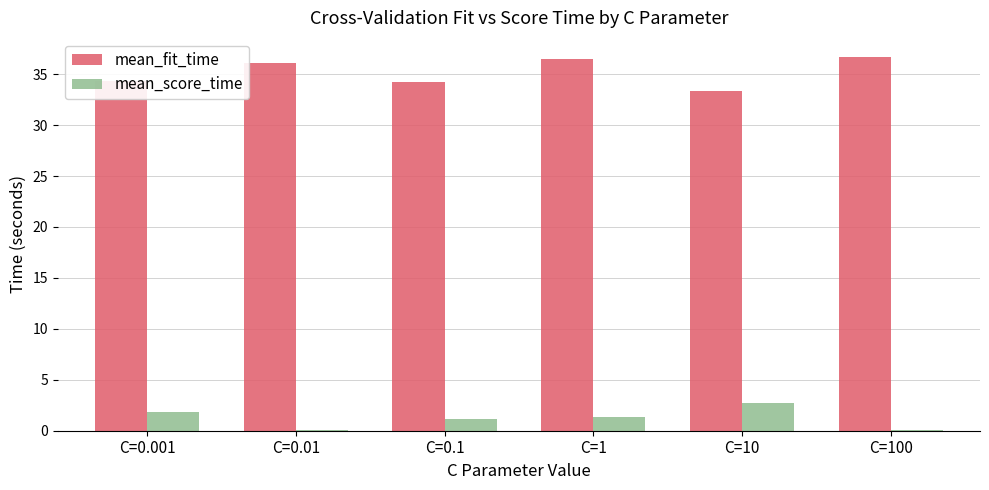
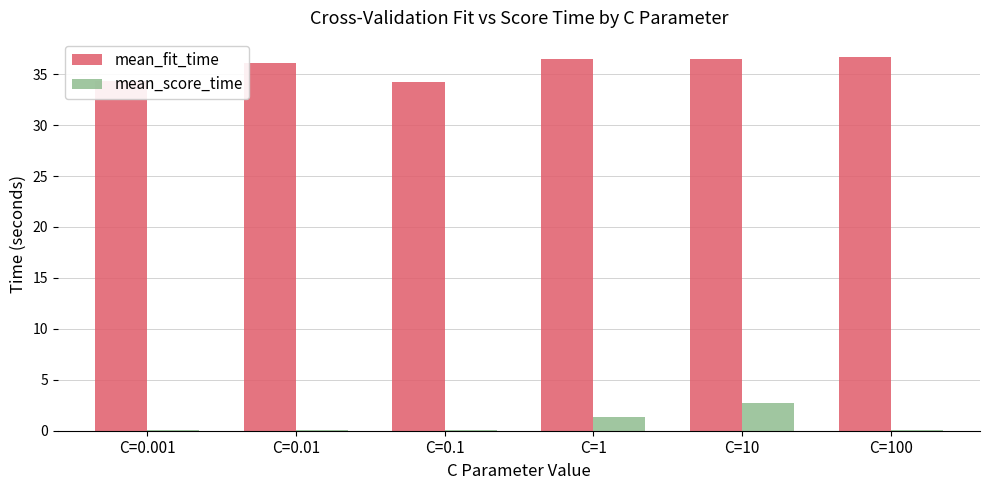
  {
    "mean_fit_time": {
      "C=0.01": 36.1,
      "C=0.1": 34.2,
      "C=1": 36.5,
-     "C=10": 33.3,
+     "C=10": 36.5,
      "C=100": 36.7
    },
    "mean_score_time": {
-     "C=0.001": 1.8,
-     "C=0.1": 1.2,
+     "C=0.001": 0.1,
+     "C=0.1": 0.1,
      "C=1": 1.3,
      "C=10": 2.7
    }
  }
